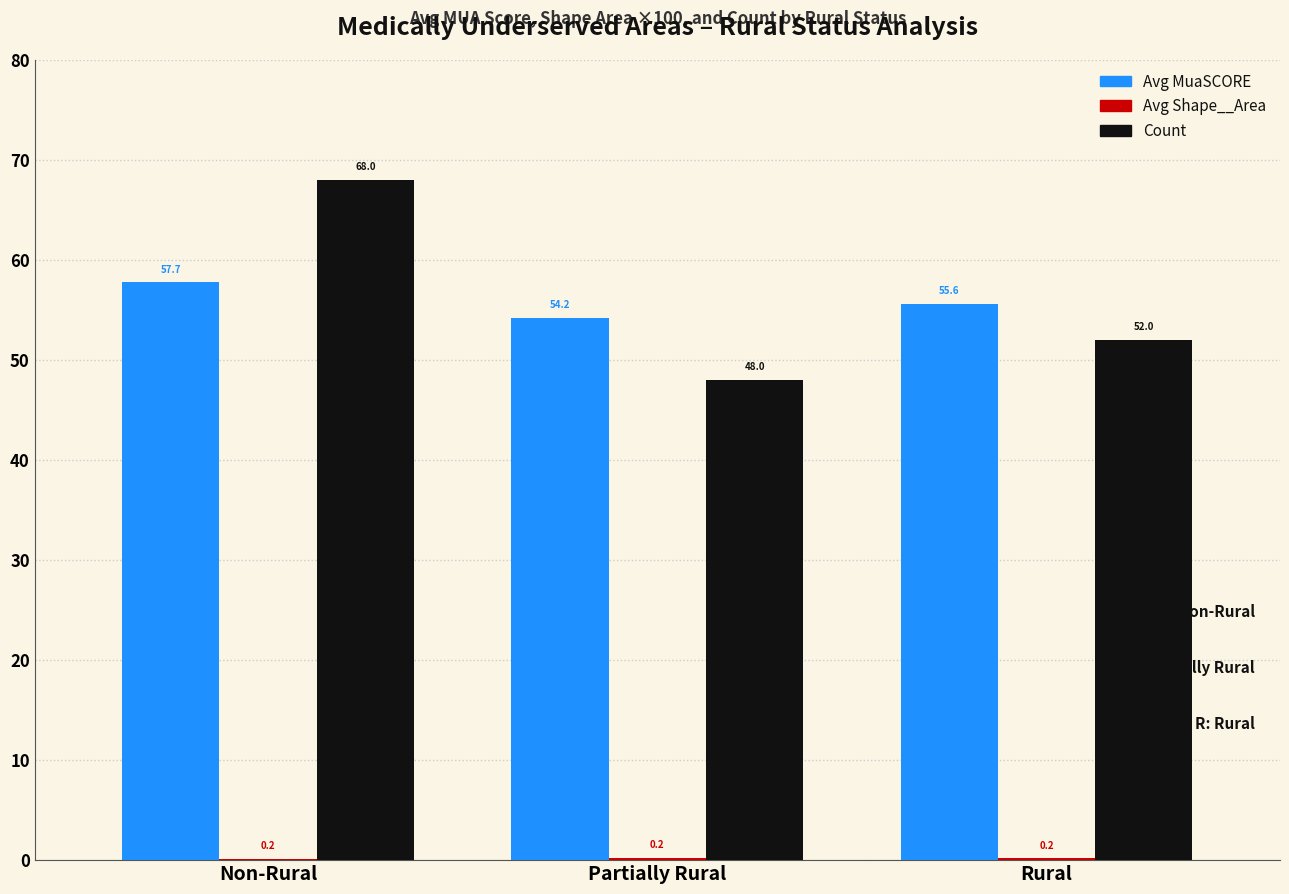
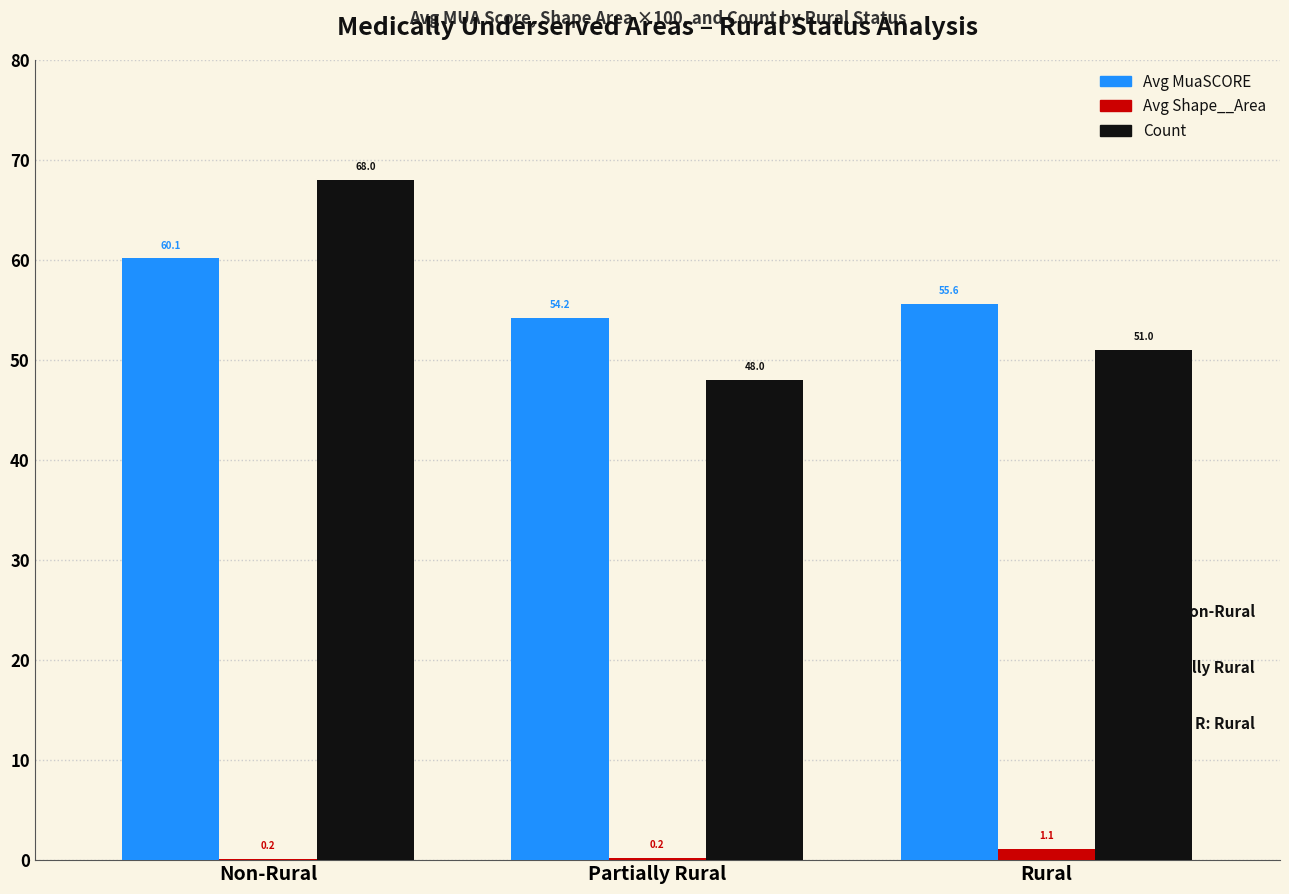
  {
    "Avg MuaSCORE": {
-     "Non-Rural": 57.7,
+     "Non-Rural": 60.1,
      "Partially Rural": 54.2,
      "Rural": 55.6
    },
    "Avg Shape__Area": {
      "Non-Rural": 0.2,
      "Partially Rural": 0.2,
-     "Rural": 0.2
+     "Rural": 1.1
    },
    "Count": {
      "Non-Rural": 68.0,
      "Partially Rural": 48.0,
-     "Rural": 52.0
+     "Rural": 51.0
    }
  }
